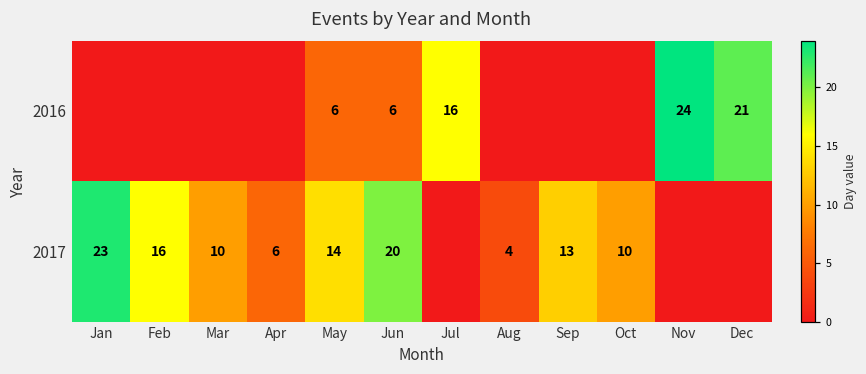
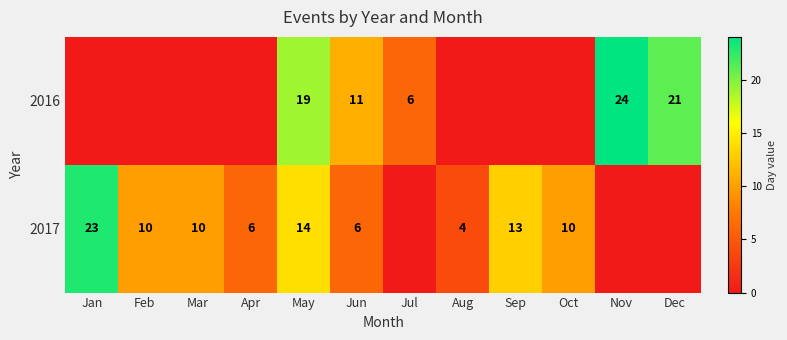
  {
    "2016": {
-     "May": 6,
-     "Jun": 6,
-     "Jul": 16,
+     "May": 19,
+     "Jun": 11,
+     "Jul": 6,
      "Nov": 24,
      "Dec": 21
    },
    "2017": {
      "Jan": 23,
-     "Feb": 16,
+     "Feb": 10,
      "Mar": 10,
      "Apr": 6,
      "May": 14,
-     "Jun": 20,
+     "Jun": 6,
      "Aug": 4,
      "Sep": 13,
      "Oct": 10
    }
  }
